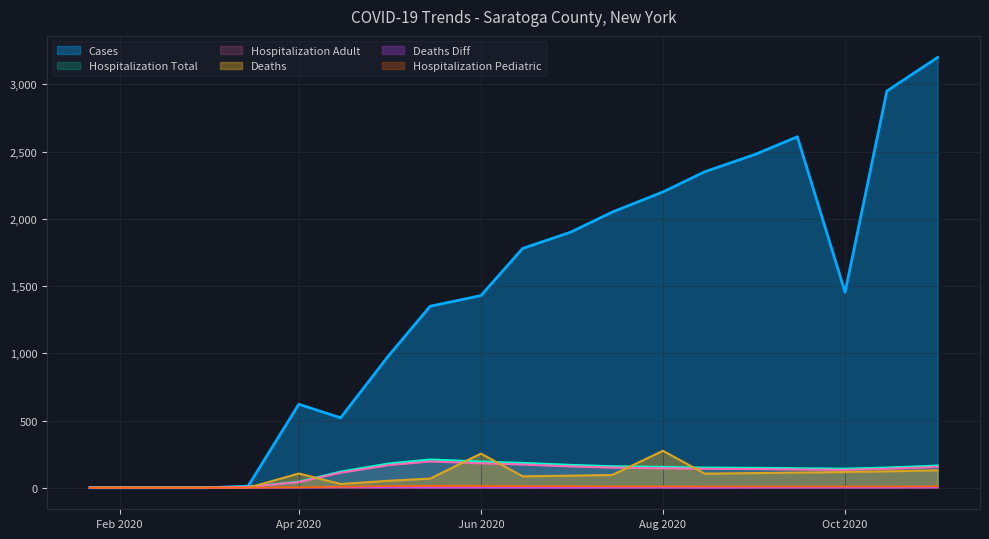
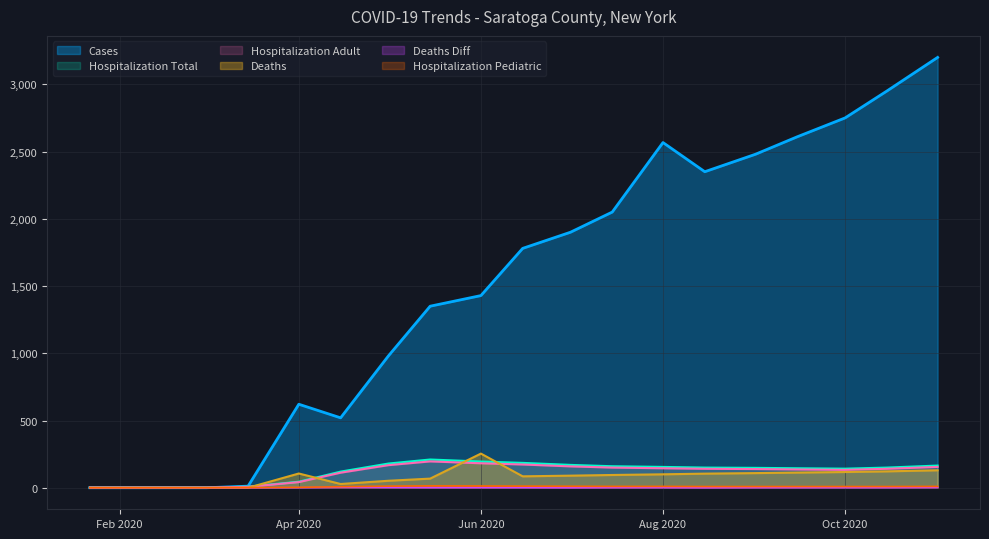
  {
    "Cases": {
      "Apr 2020": "620",
      "Jun 2020": "1,430",
-     "Aug 2020": "2,200",
-     "Oct 2020": "1,450"
+     "Aug 2020": "2,570",
+     "Oct 2020": "2,750"
    },
    "Deaths": {
      "Apr 2020": "110",
      "Jun 2020": "250",
-     "Aug 2020": "280"
+     "Aug 2020": "100"
    }
  }
